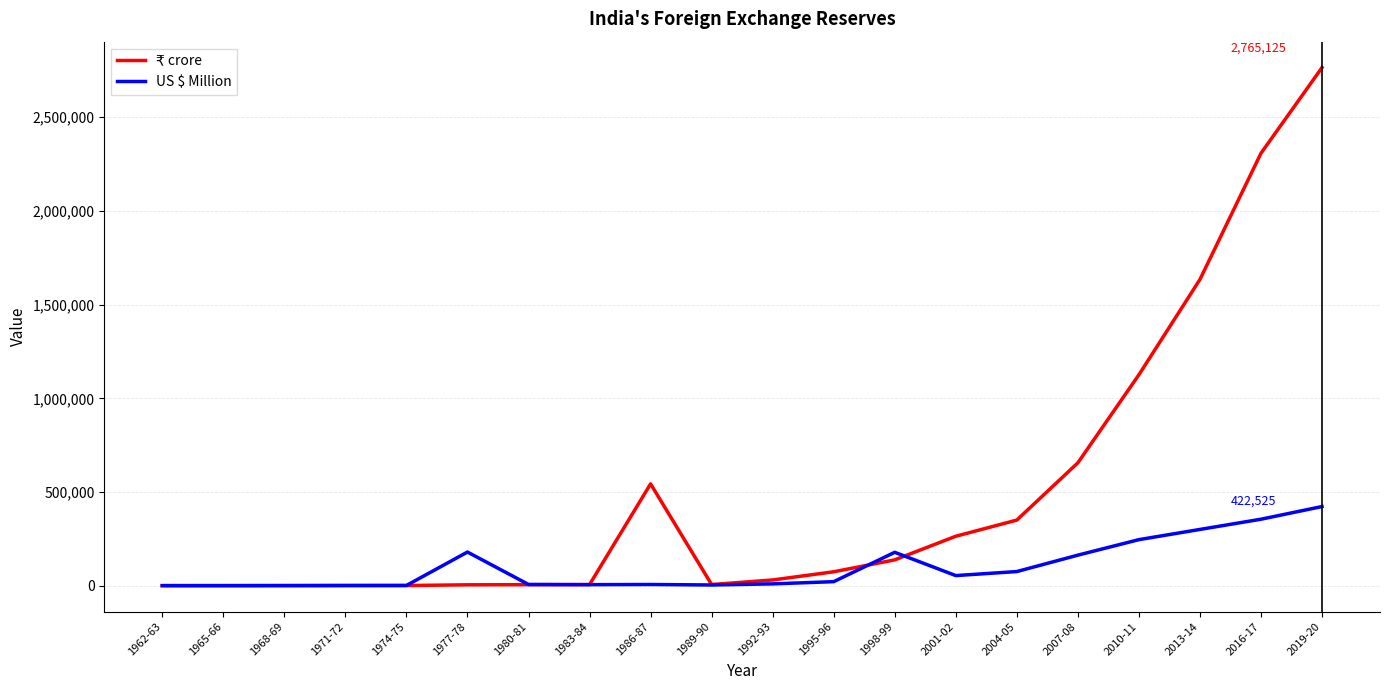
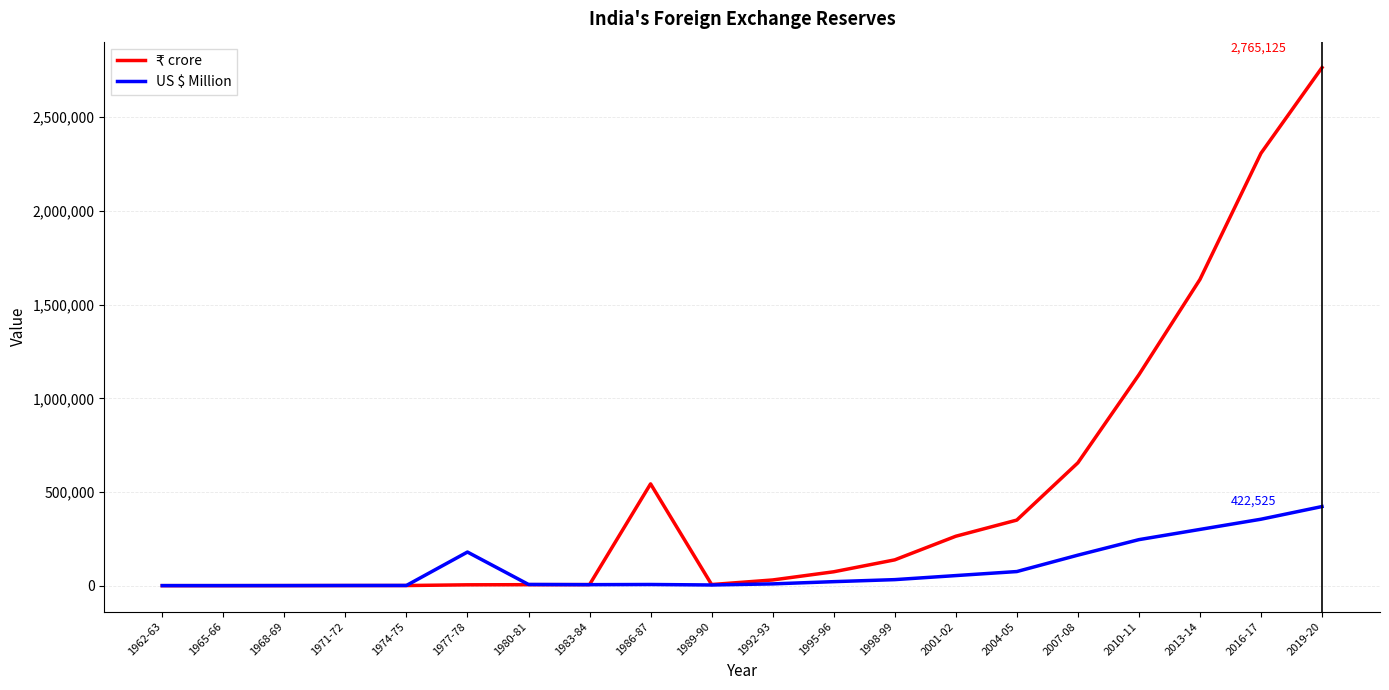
  {
    "₹ crore": {
      "1977-78": "0",
      "1986-87": "540,000",
      "1992-93": "30,000",
      "1995-96": "70,000",
      "1998-99": "140,000",
      "2001-02": "260,000",
      "2004-05": "350,000",
      "2007-08": "660,000",
      "2010-11": "1,130,000",
      "2013-14": "1,630,000",
      "2016-17": "2,310,000",
      "2019-20": "2,770,000"
    },
    "US $ Million": {
      "1977-78": "180,000",
      "1986-87": "10,000",
      "1992-93": "10,000",
      "1995-96": "20,000",
-     "1998-99": "180,000",
+     "1998-99": "30,000",
      "2001-02": "50,000",
      "2004-05": "80,000",
      "2007-08": "160,000",
      "2010-11": "250,000",
      "2013-14": "300,000",
      "2019-20": "420,000"
    }
  }
